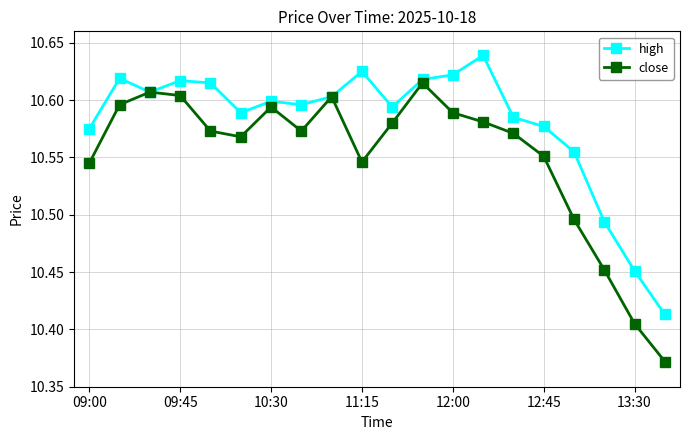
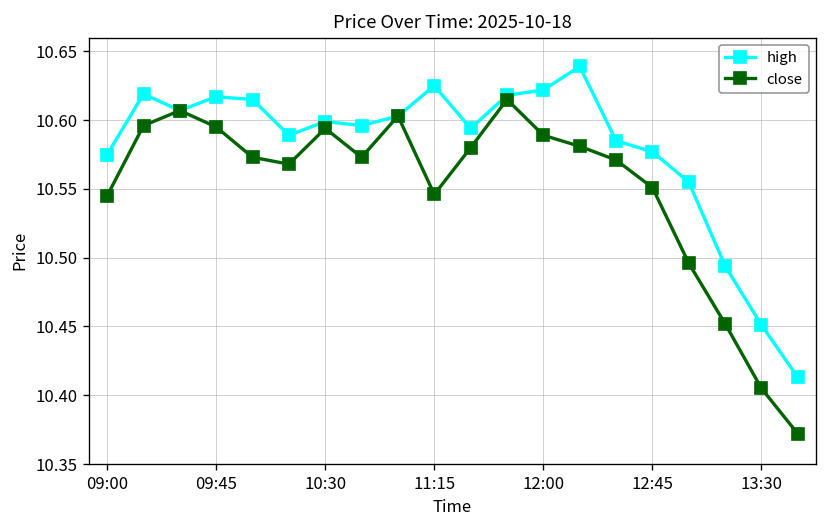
  {
    "high": {
      "09:00": 10.575,
      "09:45": 10.617,
      "10:30": 10.599,
      "11:15": 10.625,
      "12:00": 10.622,
      "12:45": 10.577,
      "13:30": 10.451
    },
    "close": {
      "09:00": 10.545,
-     "09:45": 10.604,
+     "09:45": 10.595,
      "10:30": 10.594,
      "11:15": 10.546,
      "12:00": 10.589,
      "12:45": 10.551,
      "13:30": 10.405
    }
  }
